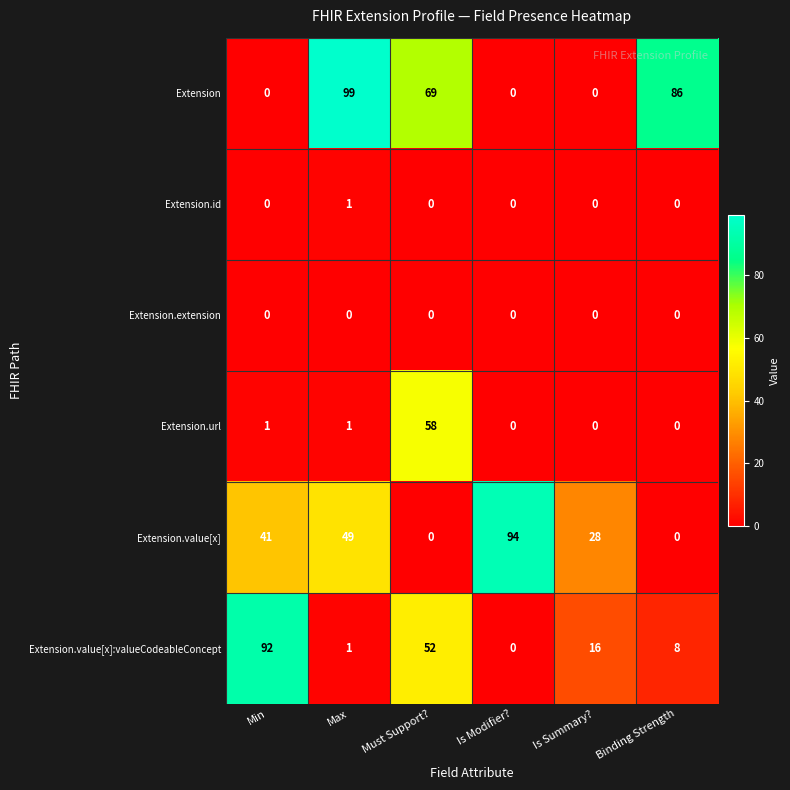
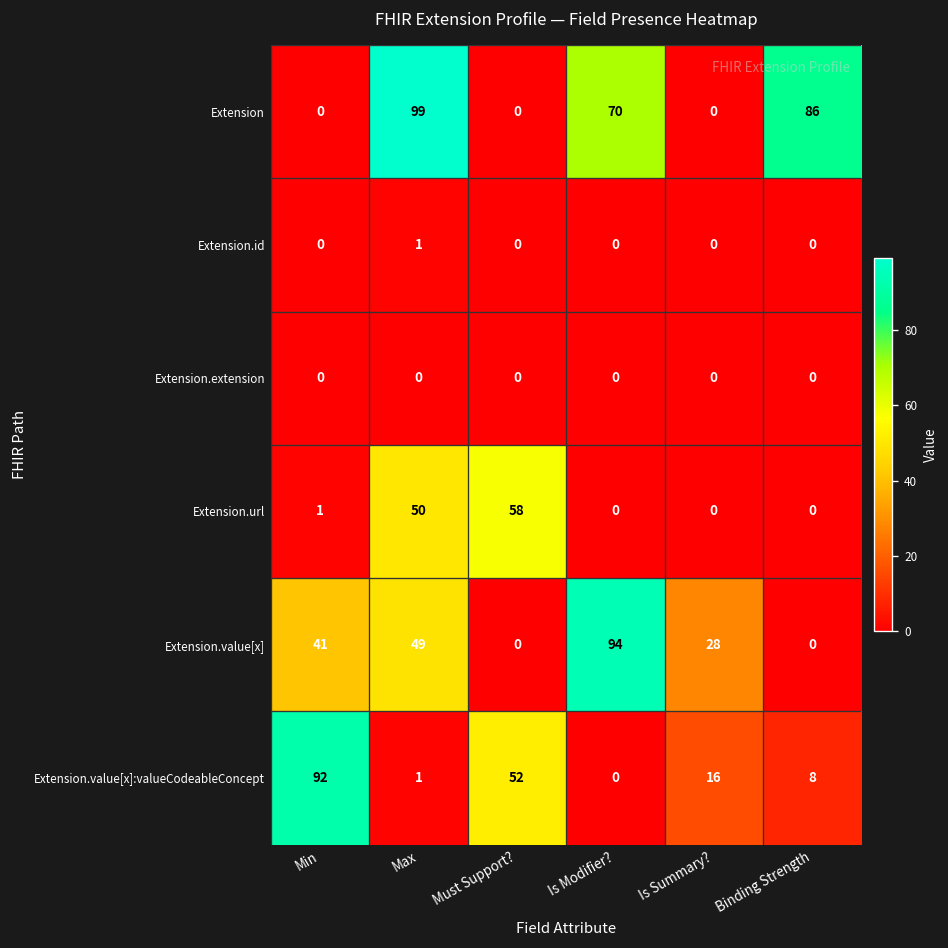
  {
    "Extension": {
      "Min": 0,
      "Max": 99,
-     "Must Support?": 69,
-     "Is Modifier?": 0,
+     "Must Support?": 0,
+     "Is Modifier?": 70,
      "Is Summary?": 0
    },
    "Extension.id": {
      "Min": 0,
      "Max": 1,
      "Must Support?": 0,
      "Is Modifier?": 0,
      "Is Summary?": 0,
      "Binding Strength": 0
    },
    "Extension.extension": {
      "Min": 0,
      "Max": 0,
      "Must Support?": 0,
      "Is Modifier?": 0,
      "Is Summary?": 0,
      "Binding Strength": 0
    },
    "Extension.url": {
      "Min": 1,
-     "Max": 1,
+     "Max": 50,
      "Must Support?": 58,
      "Is Modifier?": 0,
      "Is Summary?": 0,
      "Binding Strength": 0
    },
    "Extension.value[x]": {
      "Min": 41,
      "Max": 49,
      "Must Support?": 0,
      "Is Modifier?": 94,
      "Is Summary?": 28,
      "Binding Strength": 0
    },
    "Extension.value[x]:valueCodeableConcept": {
      "Min": 92,
      "Max": 1,
      "Must Support?": 52,
      "Is Modifier?": 0,
      "Is Summary?": 16,
      "Binding Strength": 8
    }
  }
